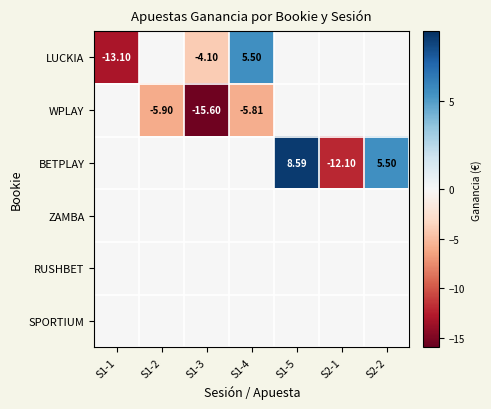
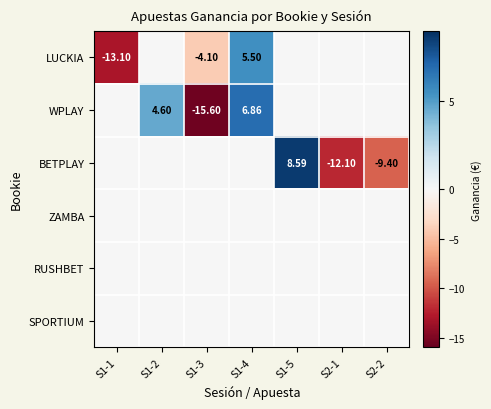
  {
    "LUCKIA": {
      "S1-1": -13.10,
      "S1-3": -4.10,
      "S1-4": 5.50
    },
    "WPLAY": {
-     "S1-2": -5.90,
+     "S1-2": 4.60,
      "S1-3": -15.60,
-     "S1-4": -5.81
+     "S1-4": 6.86
    },
    "BETPLAY": {
      "S1-5": 8.59,
      "S2-1": -12.10,
-     "S2-2": 5.50
+     "S2-2": -9.40
    }
  }
